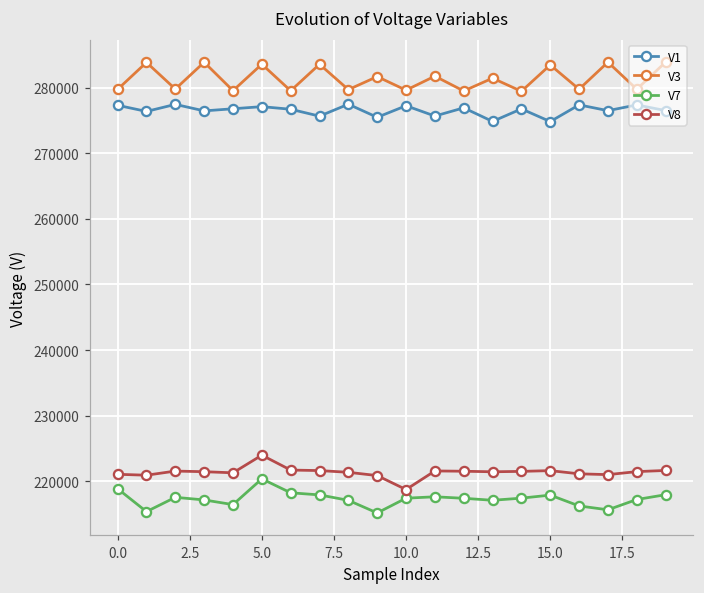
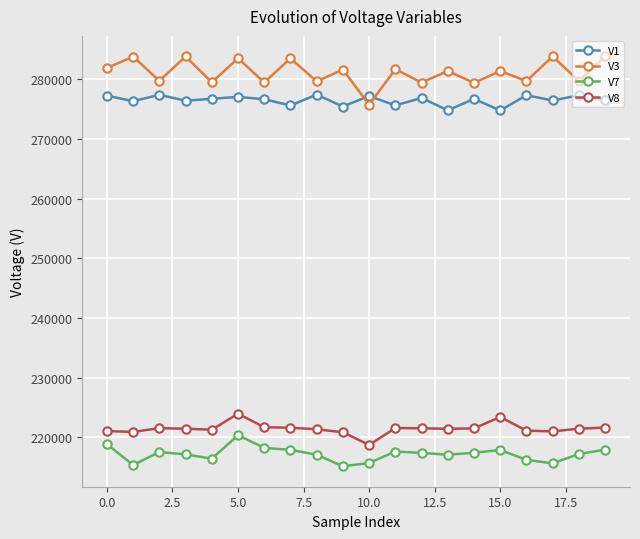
  {
    "V1": {
      "0.0": 277000,
      "5.0": 277000,
      "10.0": 277000,
      "15.0": 275000
    },
    "V3": {
-     "0.0": 280000,
+     "0.0": 282000,
      "5.0": 284000,
-     "10.0": 280000,
-     "15.0": 283000
+     "10.0": 276000,
+     "15.0": 281000
    },
    "V7": {
      "0.0": 219000,
      "5.0": 220000,
-     "10.0": 217000,
+     "10.0": 216000,
      "15.0": 218000
    },
    "V8": {
      "0.0": 221000,
      "5.0": 224000,
      "10.0": 219000,
-     "15.0": 222000
+     "15.0": 223000
    }
  }
